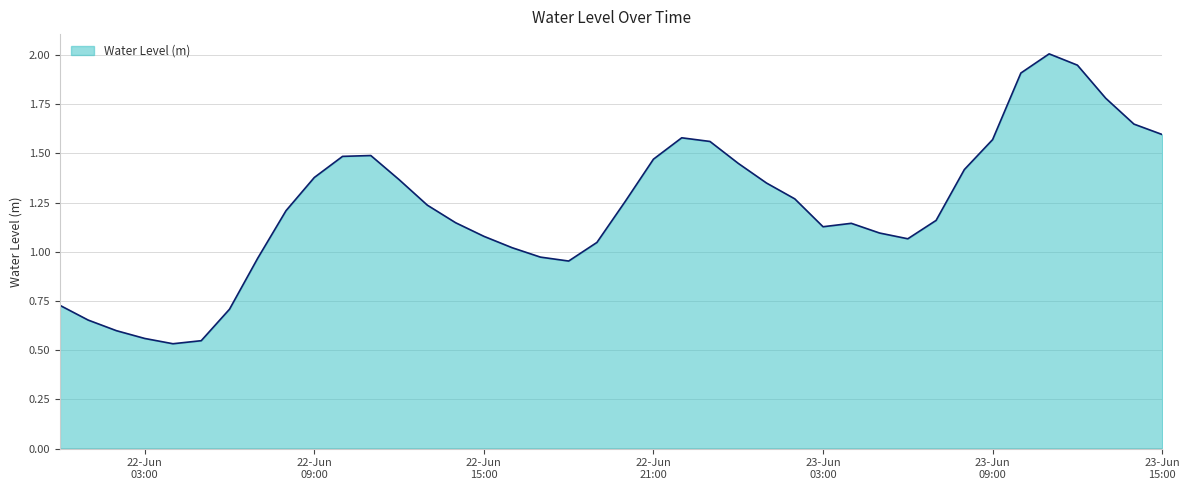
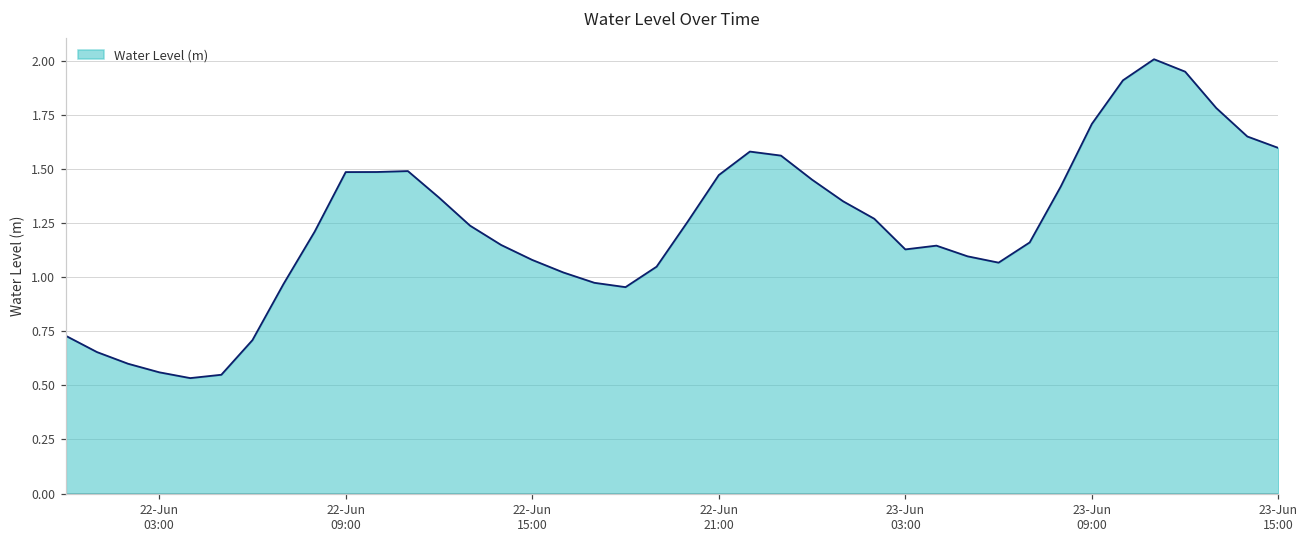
  {
    "22-Jun 03:00": 0.56,
-   "22-Jun 09:00": 1.38,
+   "22-Jun 09:00": 1.49,
    "22-Jun 15:00": 1.08,
    "22-Jun 21:00": 1.47,
    "23-Jun 03:00": 1.13,
-   "23-Jun 09:00": 1.57,
+   "23-Jun 09:00": 1.71,
    "23-Jun 15:00": 1.60
  }
